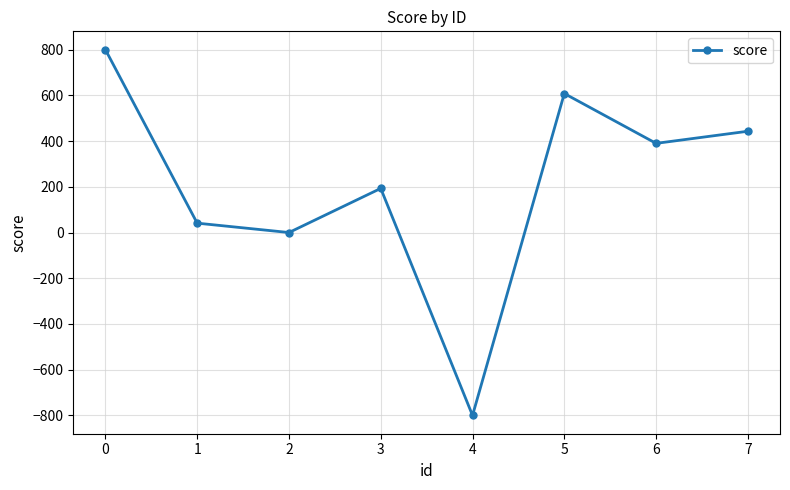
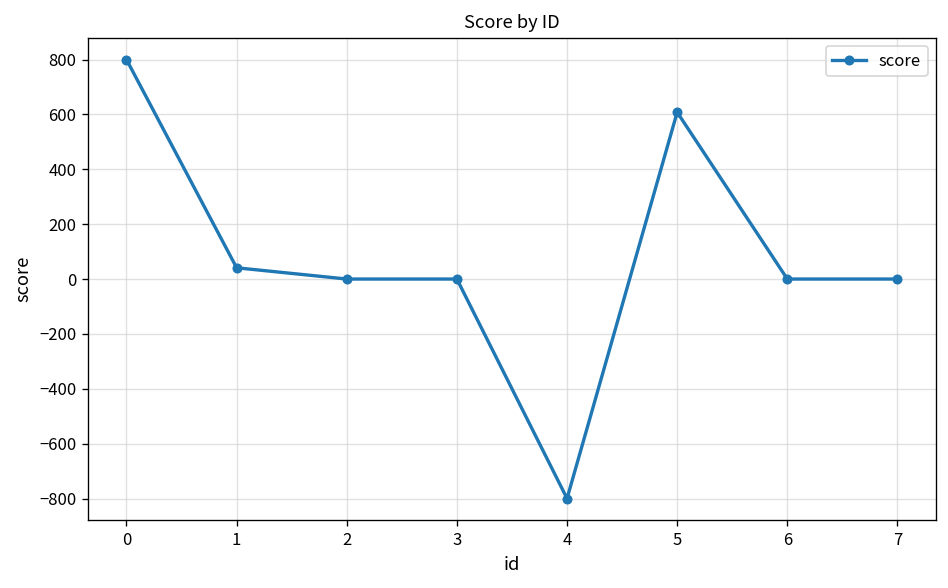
  {
    "0": 800,
    "1": 40,
    "2": 0,
-   "3": 190,
+   "3": 0,
    "4": -800,
    "5": 610,
-   "6": 390,
-   "7": 440
+   "6": 0,
+   "7": 0
  }
